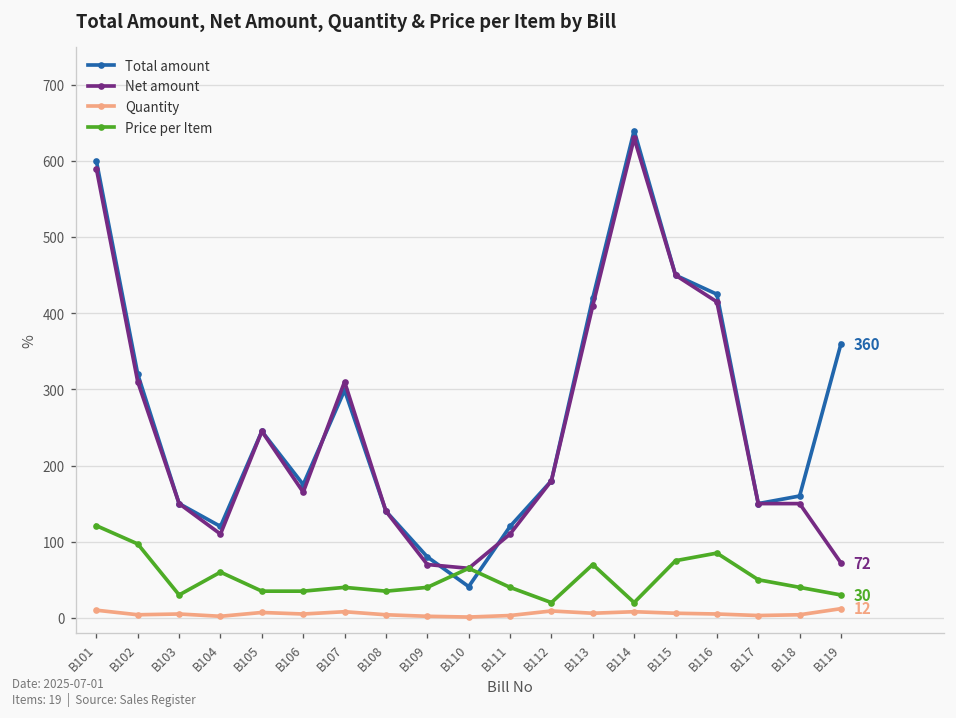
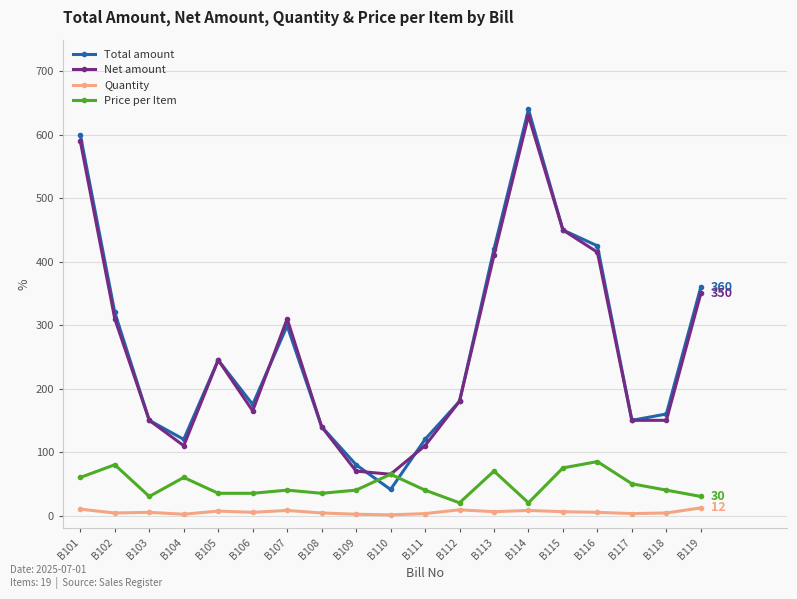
  {
    "Total amount": {
      "B101": 600,
      "B102": 320,
      "B104": 120,
      "B106": 180,
      "B107": 300,
      "B109": 80,
      "B110": 40,
      "B111": 120,
      "B113": 420,
      "B114": 640,
      "B116": 430,
      "B118": 160
    },
    "Net amount": {
-     "B119": 72
+     "B119": 350
    },
    "Quantity": {
      "B119": 12
    },
    "Price per Item": {
-     "B101": 120,
-     "B102": 100,
+     "B101": 60,
+     "B102": 80,
      "B103": 30,
      "B104": 60,
      "B105": 40,
      "B106": 40,
      "B107": 40,
      "B108": 40,
      "B109": 40,
      "B111": 40,
      "B112": 20,
      "B113": 70,
      "B114": 20,
      "B115": 80,
      "B116": 90,
      "B117": 50,
      "B118": 40
    }
  }
